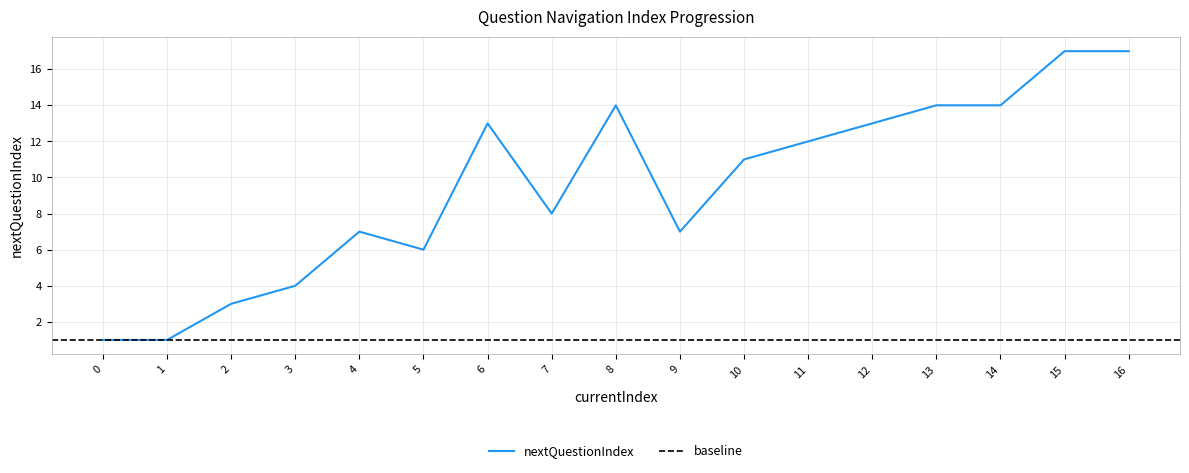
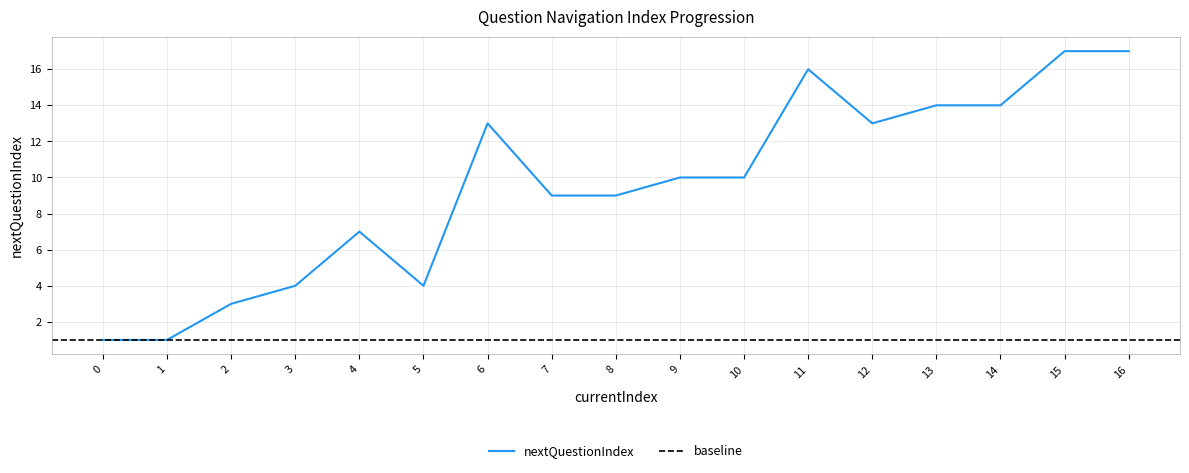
  {
    "0": 1,
    "1": 1,
    "2": 3,
    "3": 4,
    "4": 7,
-   "5": 6,
+   "5": 4,
    "6": 13,
-   "7": 8,
-   "8": 14,
-   "9": 7,
-   "10": 11,
-   "11": 12,
+   "7": 9,
+   "8": 9,
+   "9": 10,
+   "10": 10,
+   "11": 16,
    "12": 13,
    "13": 14,
    "14": 14,
    "15": 17,
    "16": 17
  }
